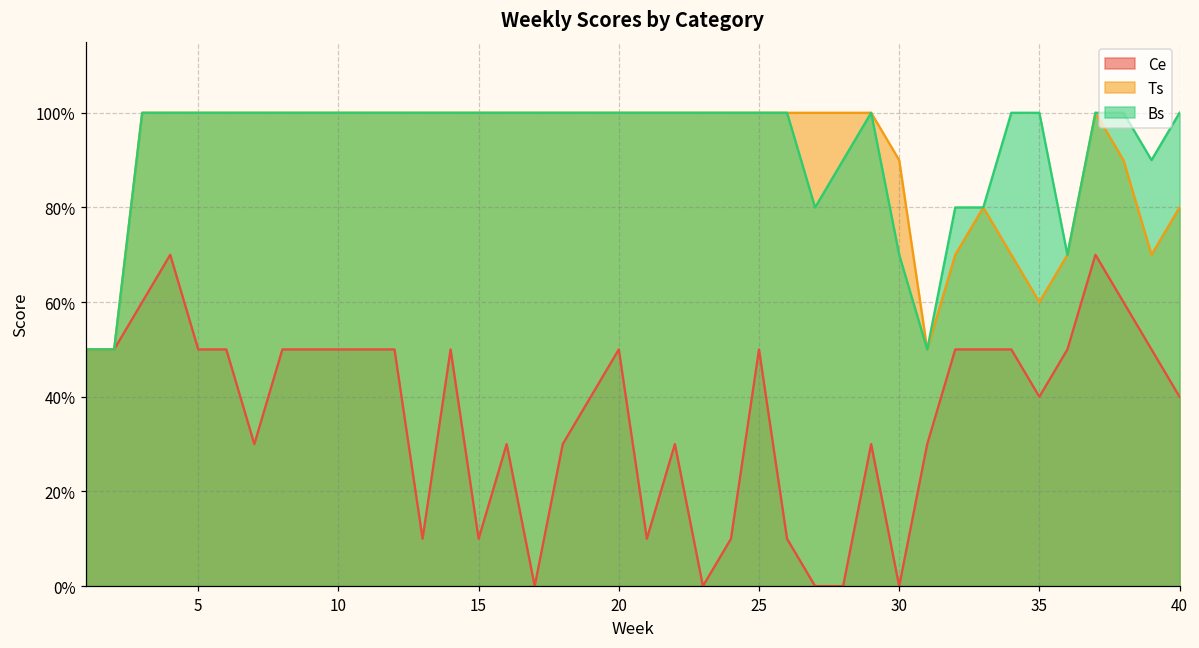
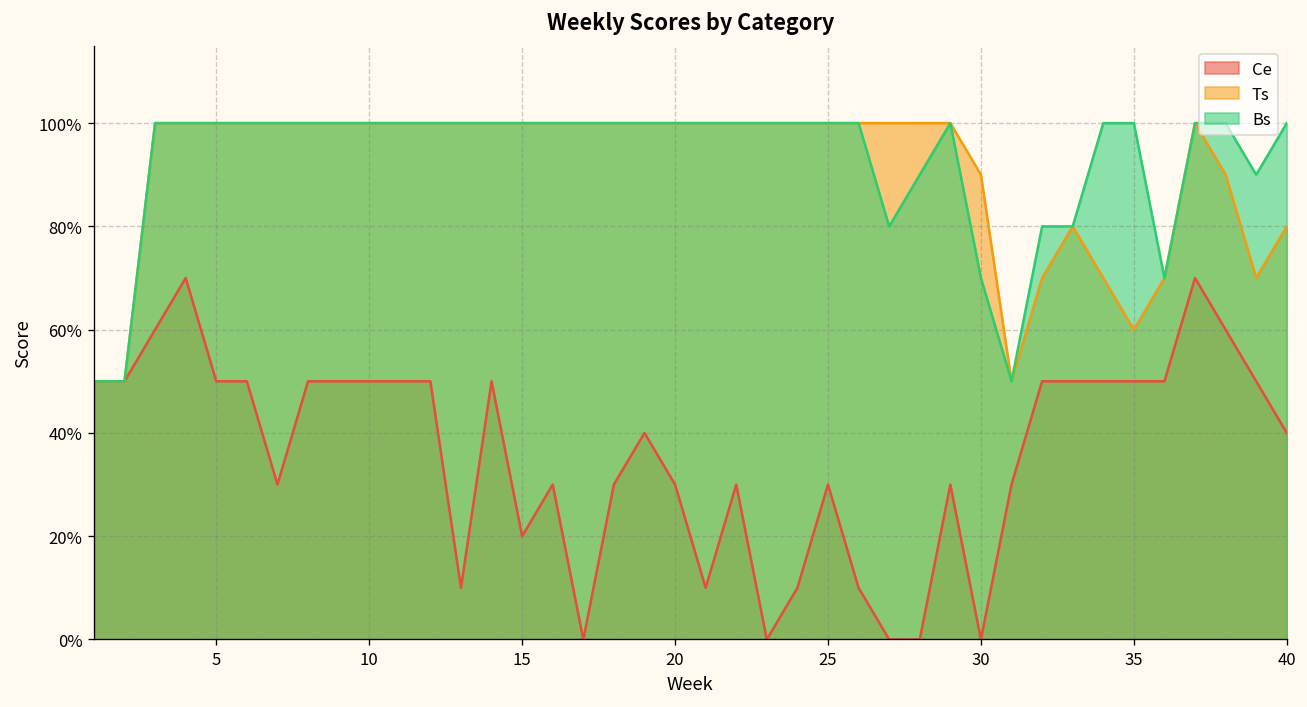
  {
    "Ce": {
      "5": "50%",
      "10": "50%",
-     "15": "10%",
-     "20": "50%",
-     "25": "50%",
+     "15": "20%",
+     "20": "30%",
+     "25": "30%",
      "30": "0%",
-     "35": "40%",
+     "35": "50%",
      "40": "40%"
    },
    "Ts": {
      "30": "90%",
      "35": "60%",
      "40": "80%"
    },
    "Bs": {
      "30": "70%",
      "35": "100%",
      "40": "100%"
    }
  }
